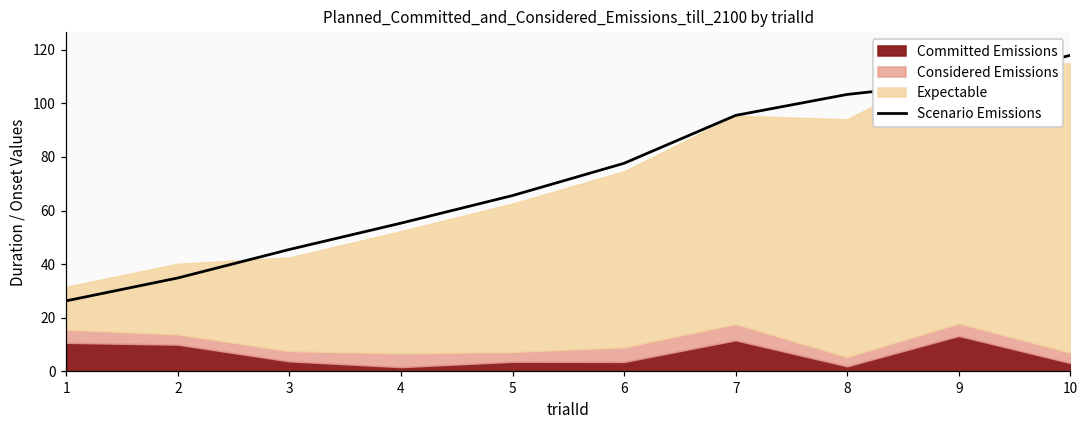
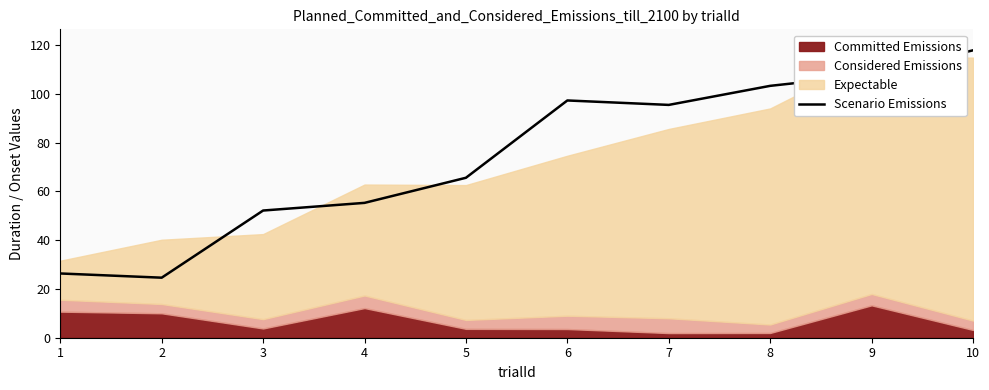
  {
    "Scenario Emissions": {
      "1": 26,
-     "2": 35,
-     "3": 45,
+     "2": 25,
+     "3": 52,
      "4": 55,
      "5": 66,
-     "6": 78,
+     "6": 97,
      "8": 103,
      "10": 118
    },
    "Committed Emissions": {
      "1": 11,
      "2": 10,
      "3": 4,
-     "4": 2,
+     "4": 12,
      "5": 4,
      "6": 4,
-     "7": 12,
+     "7": 2,
      "8": 2,
      "9": 13,
      "10": 3
    }
  }
